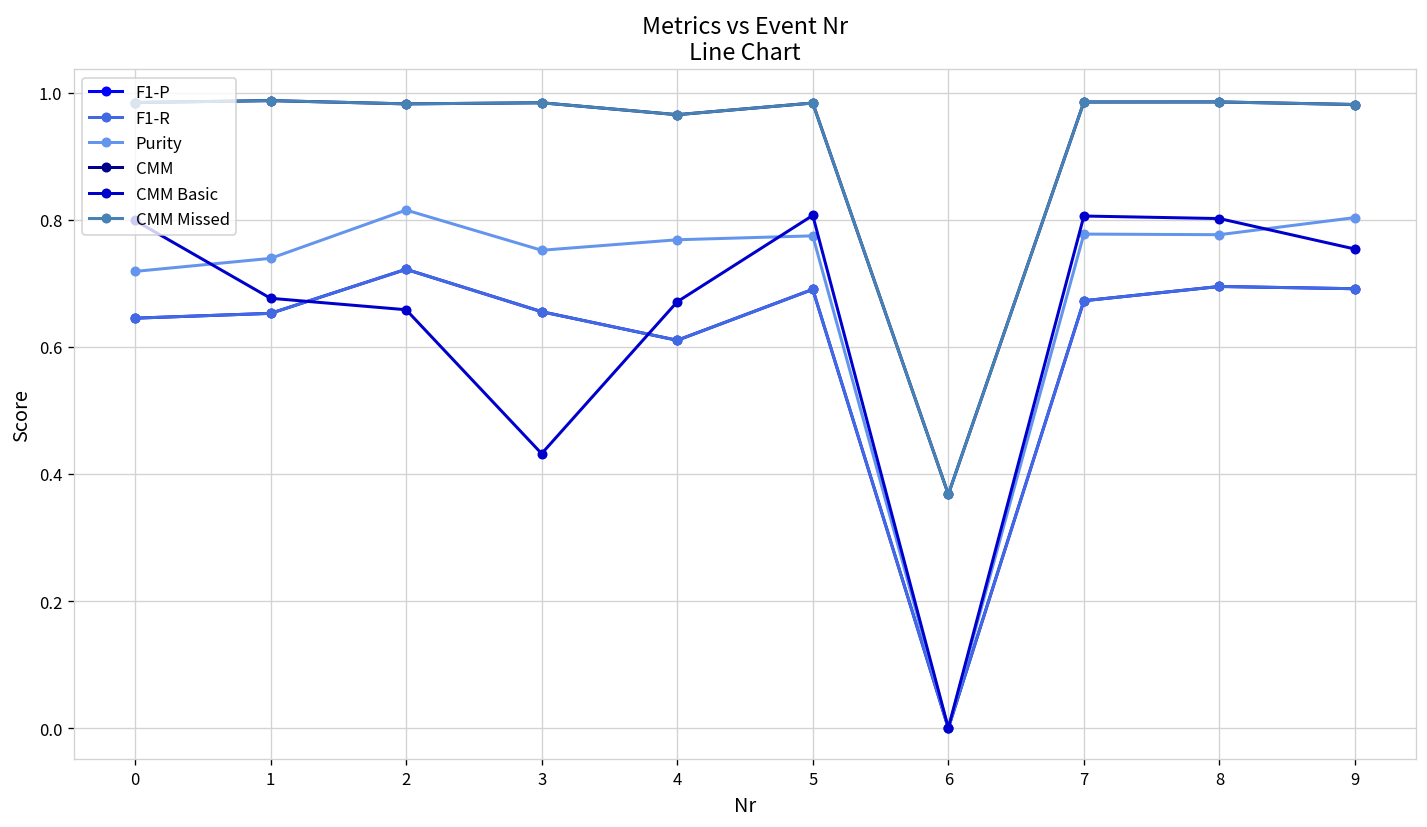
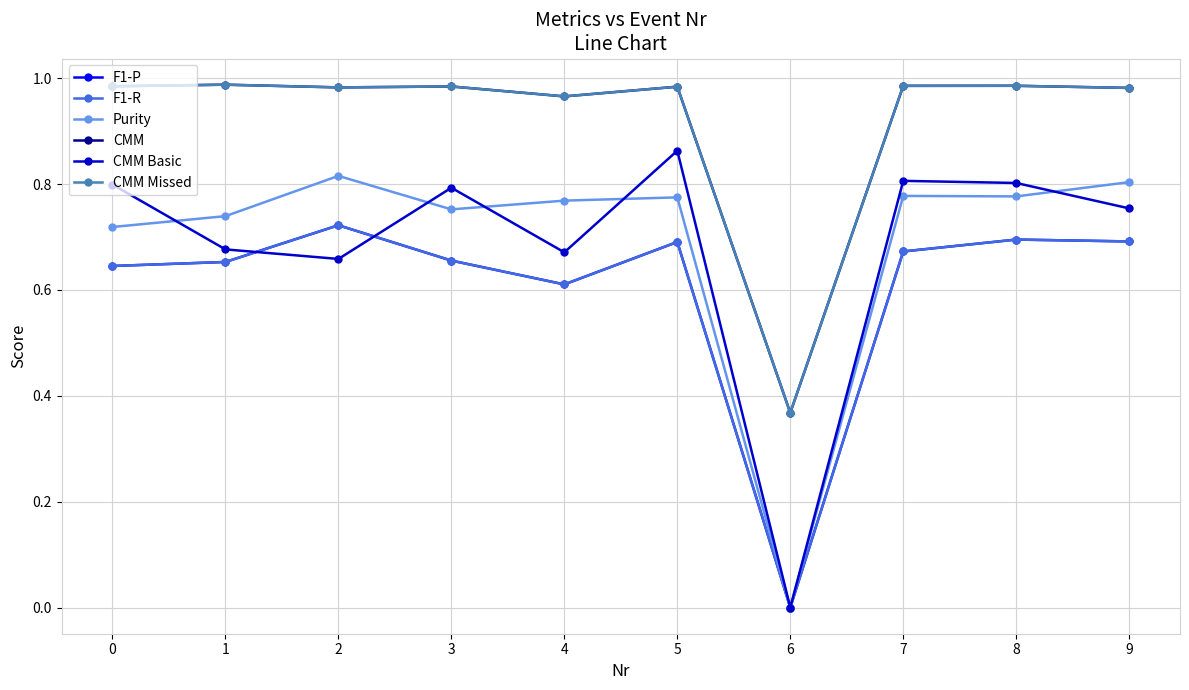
  {
    "CMM Basic": {
      "1": 0.68,
      "2": 0.66,
-     "3": 0.43,
+     "3": 0.79,
      "4": 0.67,
-     "5": 0.81,
+     "5": 0.86,
      "7": 0.81,
      "8": 0.80,
      "9": 0.75
    }
  }
